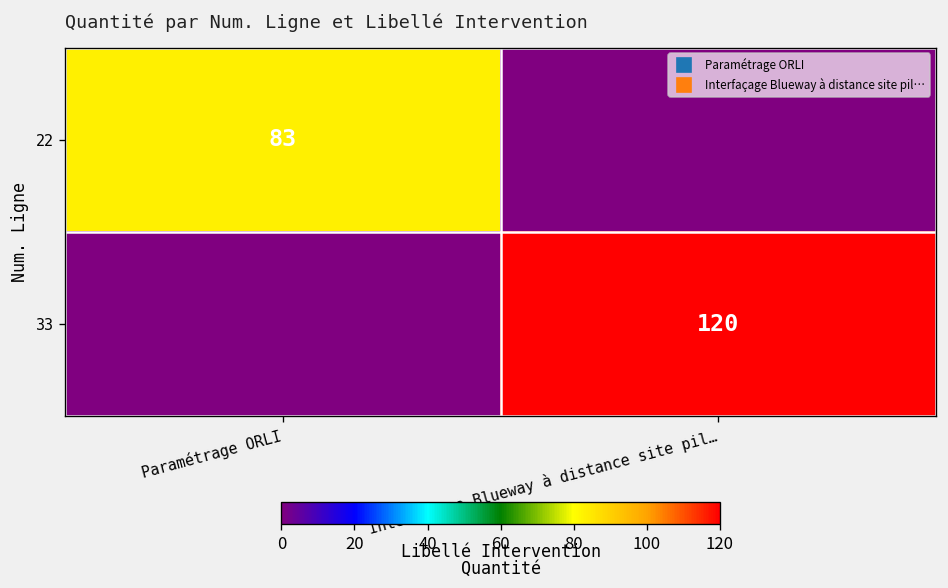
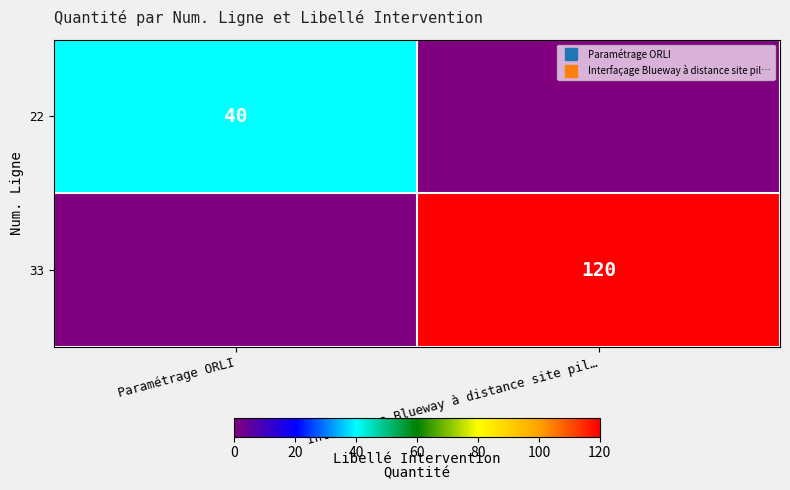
  {
    "22": {
-     "Paramétrage ORLI": 83
+     "Paramétrage ORLI": 40
    },
    "33": {
      "Interfaçage Blueway à distance site pil…": 120
    }
  }
